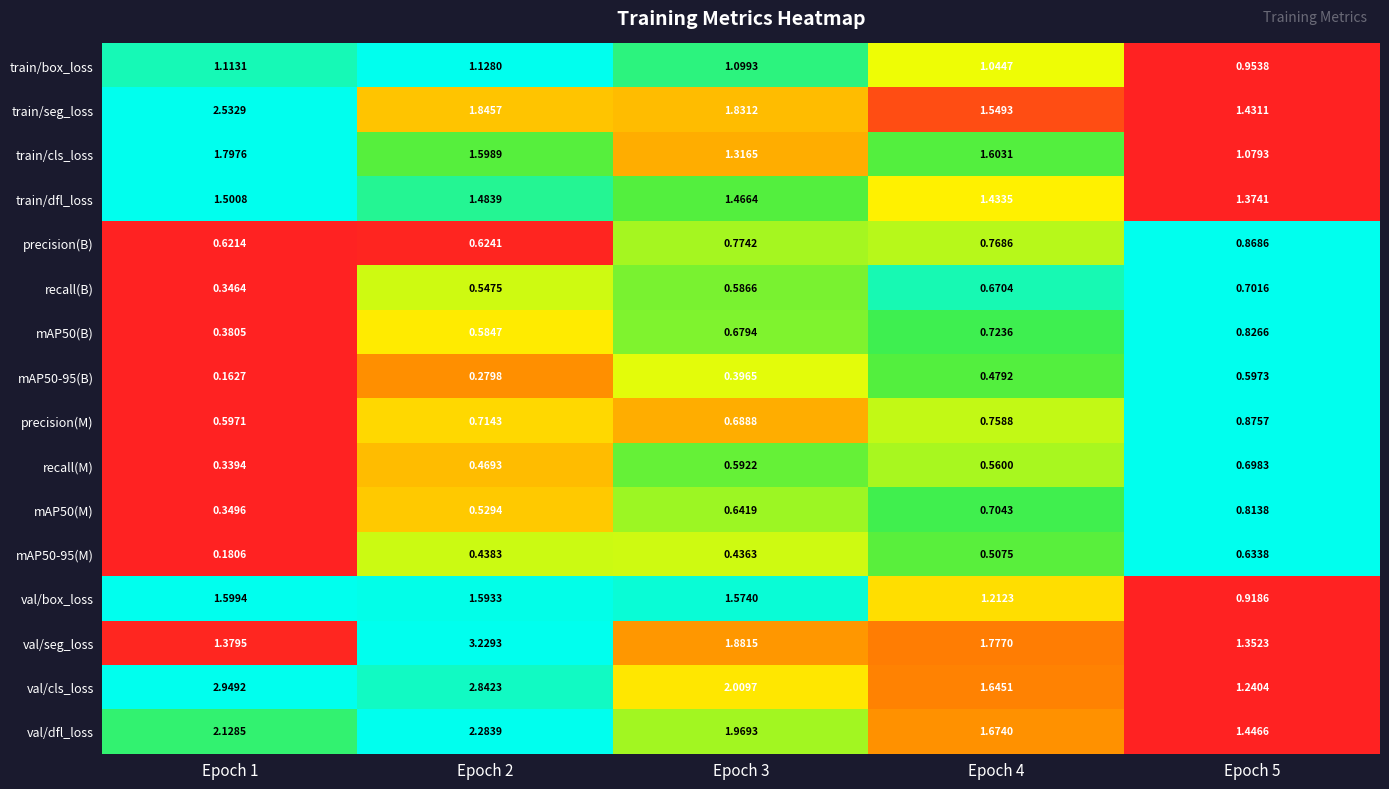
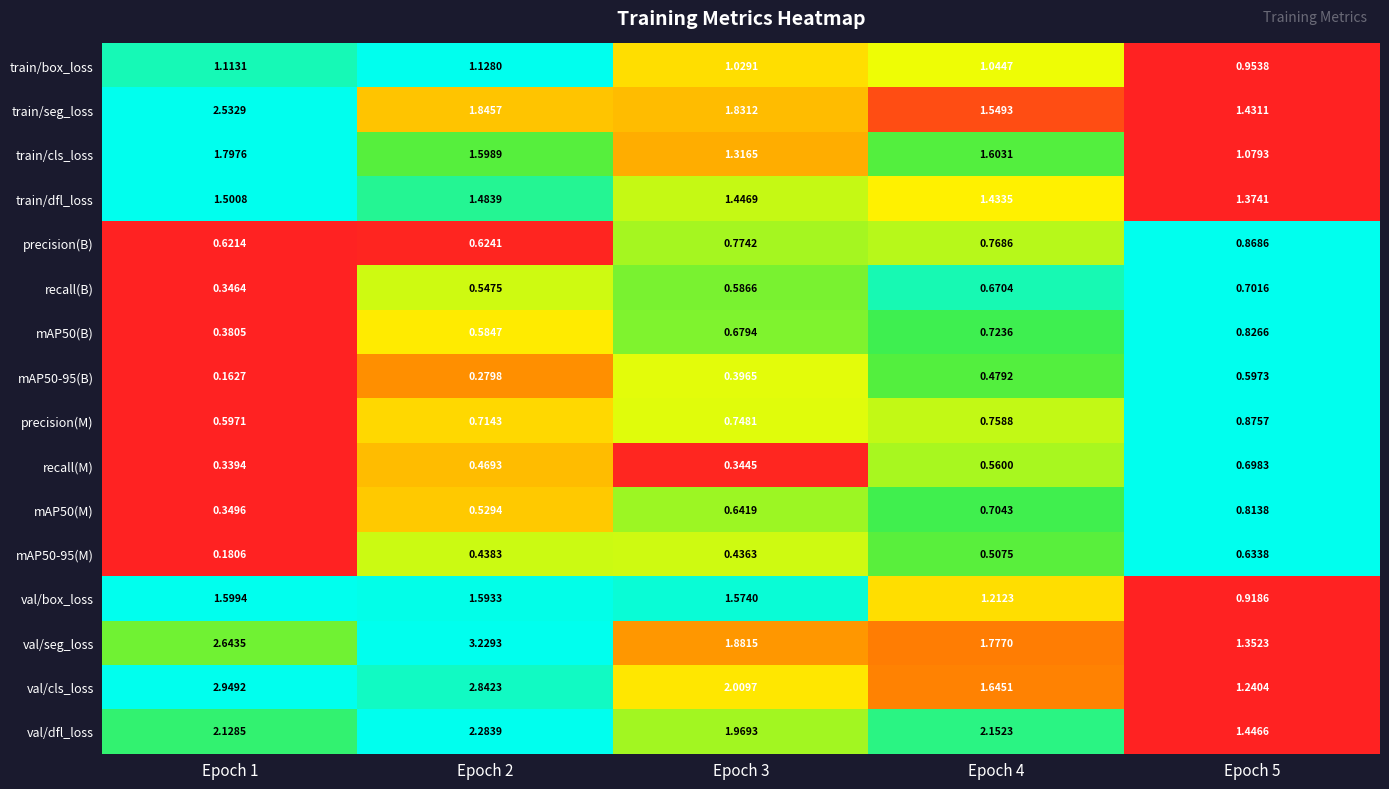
  {
    "train/box_loss": {
      "Epoch 1": 1.1131,
      "Epoch 2": 1.1280,
-     "Epoch 3": 1.0993,
+     "Epoch 3": 1.0291,
      "Epoch 4": 1.0447,
      "Epoch 5": 0.9538
    },
    "train/seg_loss": {
      "Epoch 1": 2.5329,
      "Epoch 2": 1.8457,
      "Epoch 3": 1.8312,
      "Epoch 4": 1.5493,
      "Epoch 5": 1.4311
    },
    "train/cls_loss": {
      "Epoch 1": 1.7976,
      "Epoch 2": 1.5989,
      "Epoch 3": 1.3165,
      "Epoch 4": 1.6031,
      "Epoch 5": 1.0793
    },
    "train/dfl_loss": {
      "Epoch 1": 1.5008,
      "Epoch 2": 1.4839,
-     "Epoch 3": 1.4664,
+     "Epoch 3": 1.4469,
      "Epoch 4": 1.4335,
      "Epoch 5": 1.3741
    },
    "precision(B)": {
      "Epoch 1": 0.6214,
      "Epoch 2": 0.6241,
      "Epoch 3": 0.7742,
      "Epoch 4": 0.7686,
      "Epoch 5": 0.8686
    },
    "recall(B)": {
      "Epoch 1": 0.3464,
      "Epoch 2": 0.5475,
      "Epoch 3": 0.5866,
      "Epoch 4": 0.6704,
      "Epoch 5": 0.7016
    },
    "mAP50(B)": {
      "Epoch 1": 0.3805,
      "Epoch 2": 0.5847,
      "Epoch 3": 0.6794,
      "Epoch 4": 0.7236,
      "Epoch 5": 0.8266
    },
    "mAP50-95(B)": {
      "Epoch 1": 0.1627,
      "Epoch 2": 0.2798,
      "Epoch 3": 0.3965,
      "Epoch 4": 0.4792,
      "Epoch 5": 0.5973
    },
    "precision(M)": {
      "Epoch 1": 0.5971,
      "Epoch 2": 0.7143,
-     "Epoch 3": 0.6888,
+     "Epoch 3": 0.7481,
      "Epoch 4": 0.7588,
      "Epoch 5": 0.8757
    },
    "recall(M)": {
      "Epoch 1": 0.3394,
      "Epoch 2": 0.4693,
-     "Epoch 3": 0.5922,
+     "Epoch 3": 0.3445,
      "Epoch 4": 0.5600,
      "Epoch 5": 0.6983
    },
    "mAP50(M)": {
      "Epoch 1": 0.3496,
      "Epoch 2": 0.5294,
      "Epoch 3": 0.6419,
      "Epoch 4": 0.7043,
      "Epoch 5": 0.8138
    },
    "mAP50-95(M)": {
      "Epoch 1": 0.1806,
      "Epoch 2": 0.4383,
      "Epoch 3": 0.4363,
      "Epoch 4": 0.5075,
      "Epoch 5": 0.6338
    },
    "val/box_loss": {
      "Epoch 1": 1.5994,
      "Epoch 2": 1.5933,
      "Epoch 3": 1.5740,
      "Epoch 4": 1.2123,
      "Epoch 5": 0.9186
    },
    "val/seg_loss": {
-     "Epoch 1": 1.3795,
+     "Epoch 1": 2.6435,
      "Epoch 2": 3.2293,
      "Epoch 3": 1.8815,
      "Epoch 4": 1.7770,
      "Epoch 5": 1.3523
    },
    "val/cls_loss": {
      "Epoch 1": 2.9492,
      "Epoch 2": 2.8423,
      "Epoch 3": 2.0097,
      "Epoch 4": 1.6451,
      "Epoch 5": 1.2404
    },
    "val/dfl_loss": {
      "Epoch 1": 2.1285,
      "Epoch 2": 2.2839,
      "Epoch 3": 1.9693,
-     "Epoch 4": 1.6740,
+     "Epoch 4": 2.1523,
      "Epoch 5": 1.4466
    }
  }
